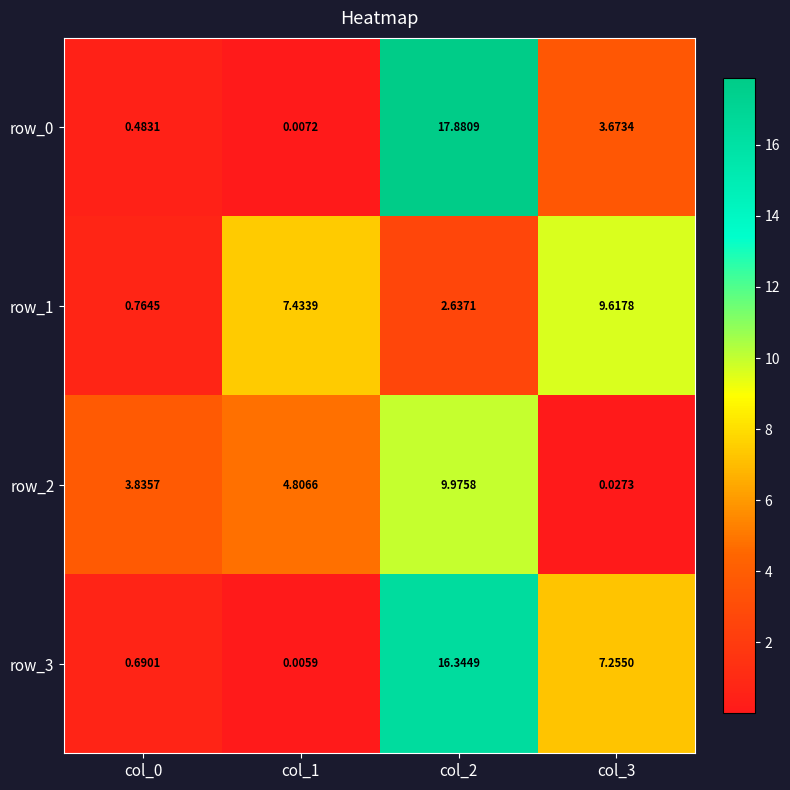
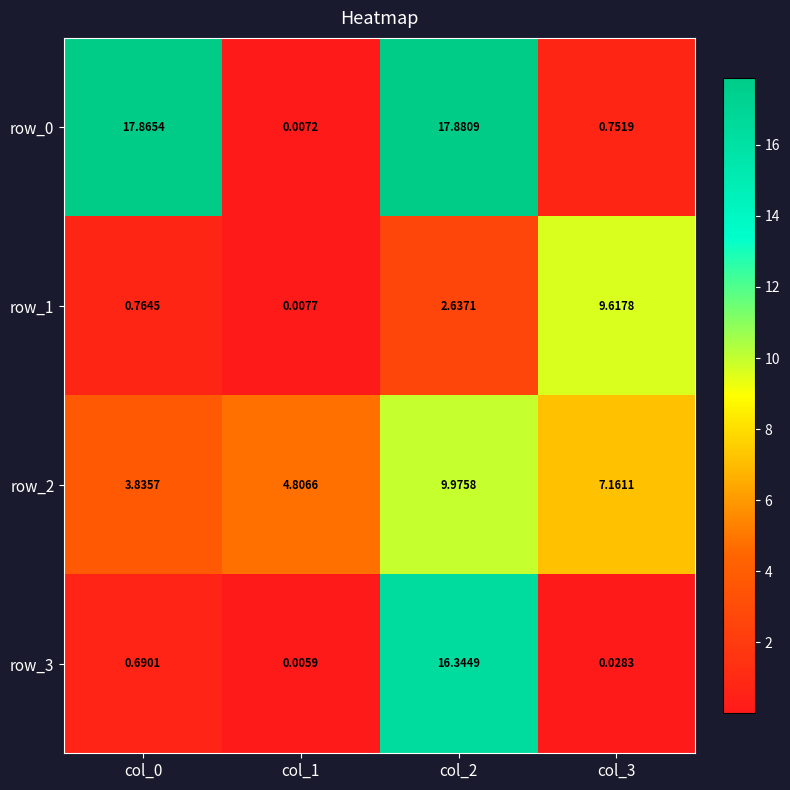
  {
    "row_0": {
-     "col_0": 0.4831,
+     "col_0": 17.8654,
      "col_1": 0.0072,
      "col_2": 17.8809,
-     "col_3": 3.6734
+     "col_3": 0.7519
    },
    "row_1": {
      "col_0": 0.7645,
-     "col_1": 7.4339,
+     "col_1": 0.0077,
      "col_2": 2.6371,
      "col_3": 9.6178
    },
    "row_2": {
      "col_0": 3.8357,
      "col_1": 4.8066,
      "col_2": 9.9758,
-     "col_3": 0.0273
+     "col_3": 7.1611
    },
    "row_3": {
      "col_0": 0.6901,
      "col_1": 0.0059,
      "col_2": 16.3449,
-     "col_3": 7.2550
+     "col_3": 0.0283
    }
  }
